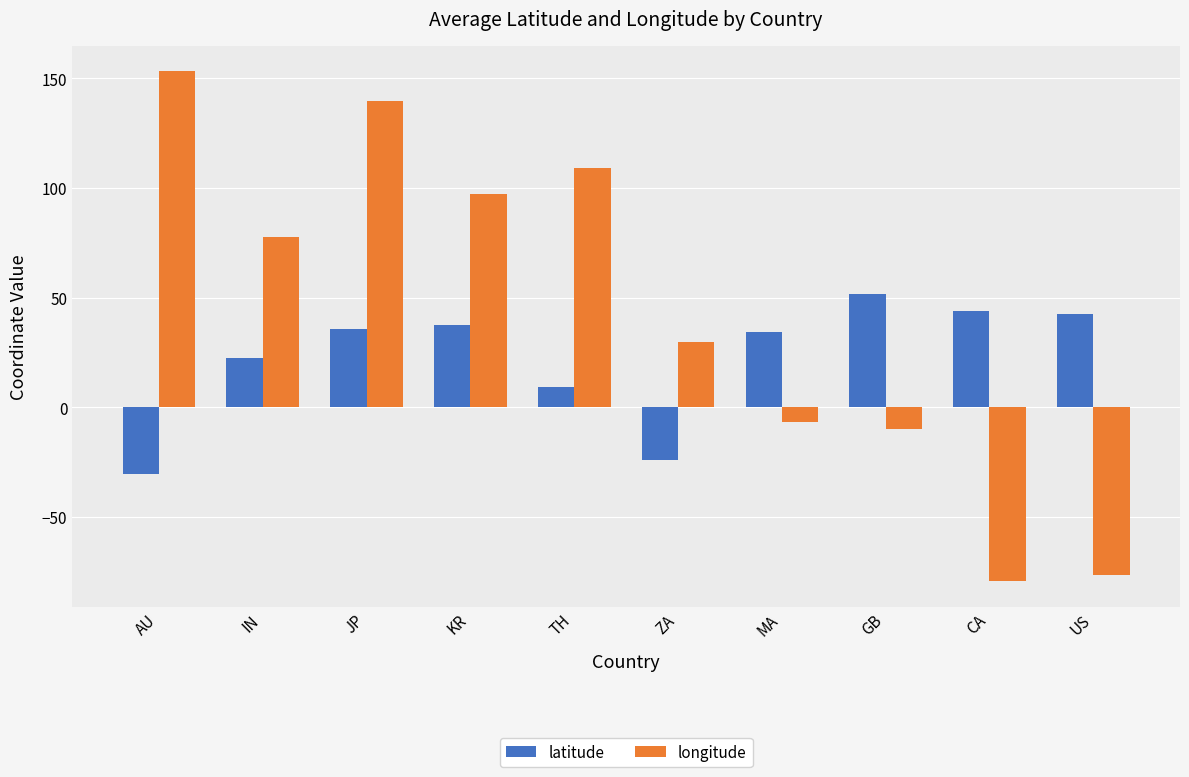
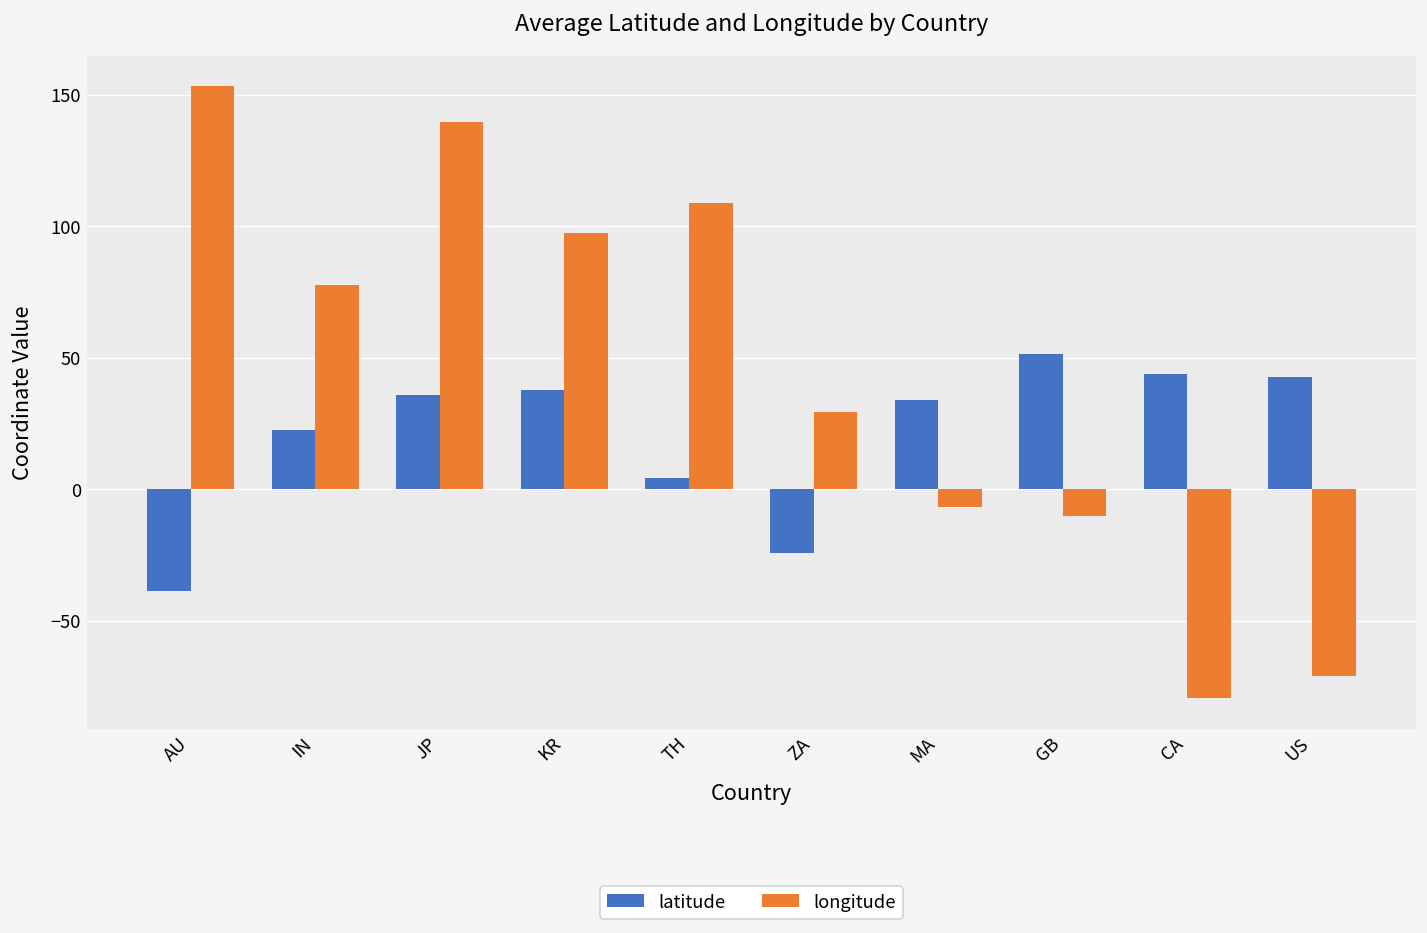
  {
    "latitude": {
-     "AU": -30,
+     "AU": -39,
      "IN": 22,
      "JP": 36,
      "KR": 38,
-     "TH": 9,
+     "TH": 4,
      "ZA": -24,
      "MA": 34,
      "GB": 52,
      "CA": 44,
      "US": 43
    },
    "longitude": {
      "AU": 153,
      "IN": 77,
      "JP": 140,
      "KR": 97,
      "TH": 109,
      "ZA": 30,
      "MA": -7,
      "GB": -10,
      "CA": -79,
-     "US": -76
+     "US": -71
    }
  }
